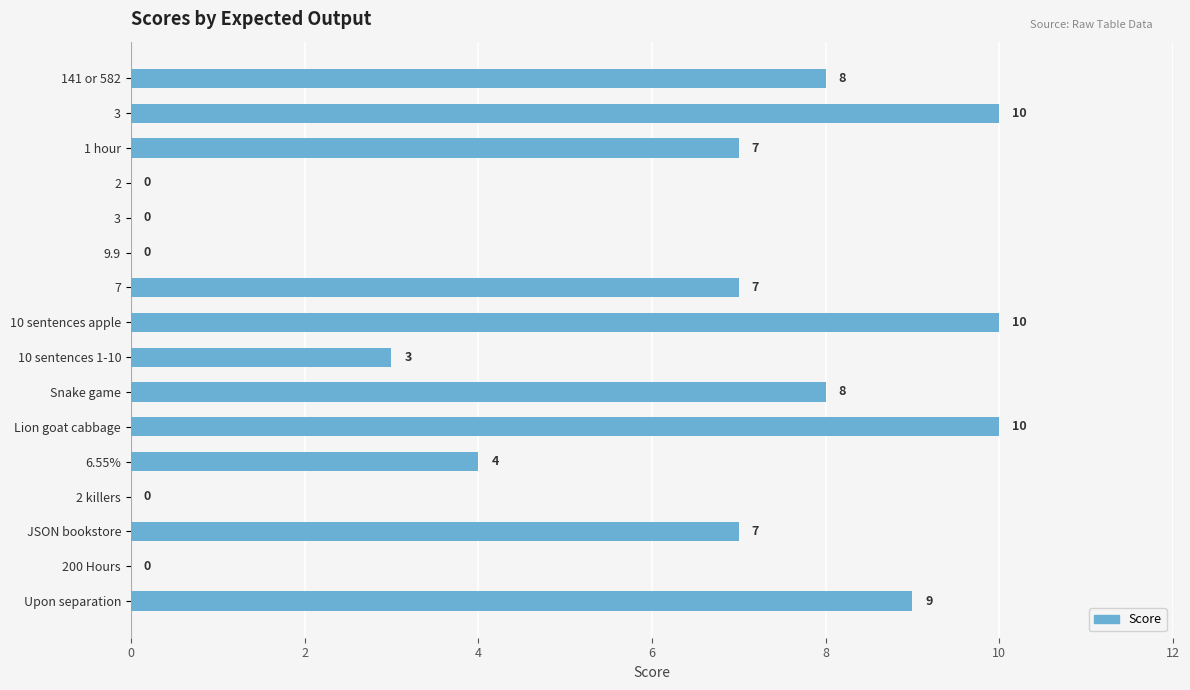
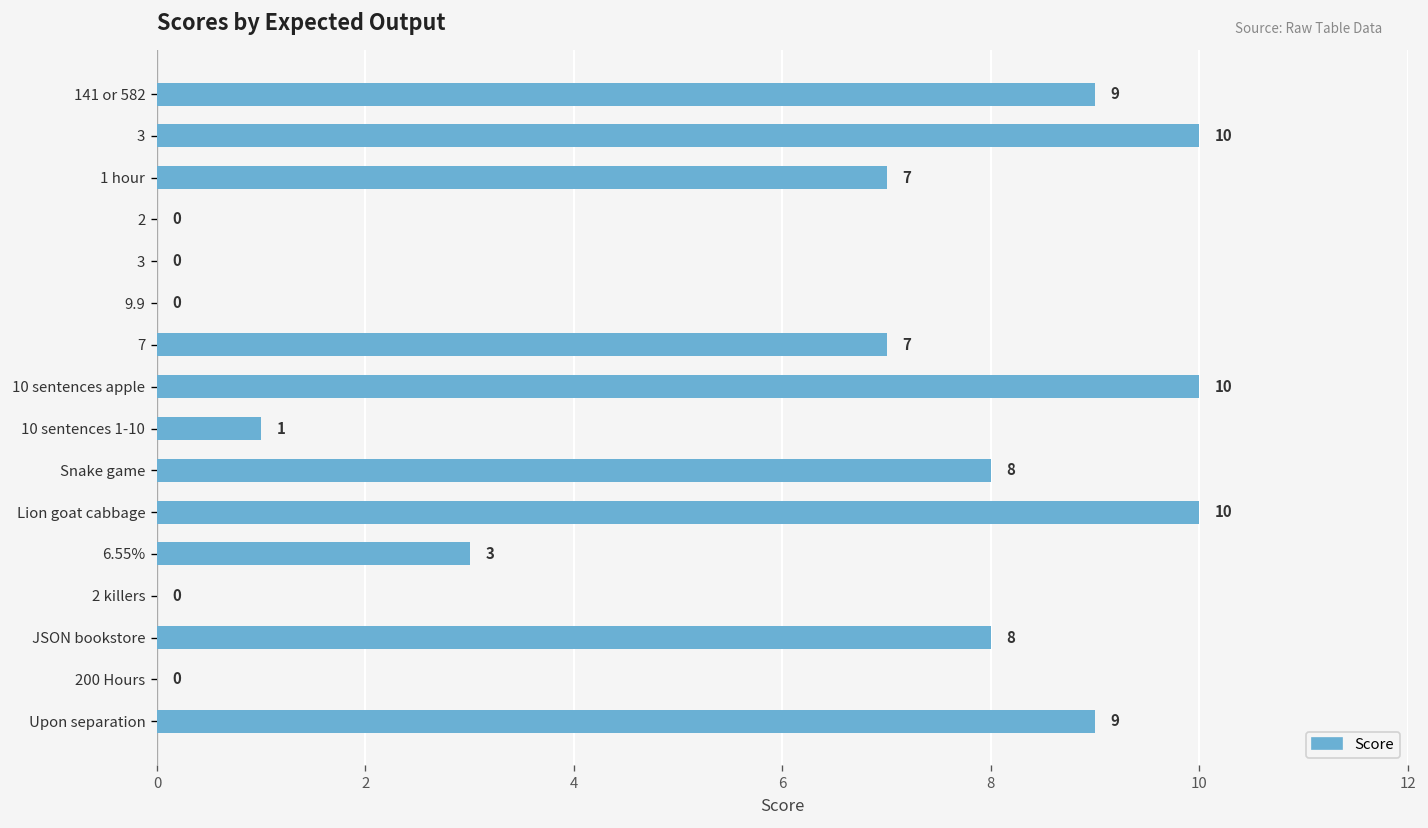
  {
-   "141 or 582": 8,
+   "141 or 582": 9,
    "1 hour": 7,
    "2": 0,
    "9.9": 0,
    "7": 7,
    "10 sentences apple": 10,
-   "10 sentences 1-10": 3,
+   "10 sentences 1-10": 1,
    "Snake game": 8,
    "Lion goat cabbage": 10,
-   "6.55%": 4,
+   "6.55%": 3,
    "2 killers": 0,
-   "JSON bookstore": 7,
+   "JSON bookstore": 8,
    "200 Hours": 0,
    "Upon separation": 9
  }
